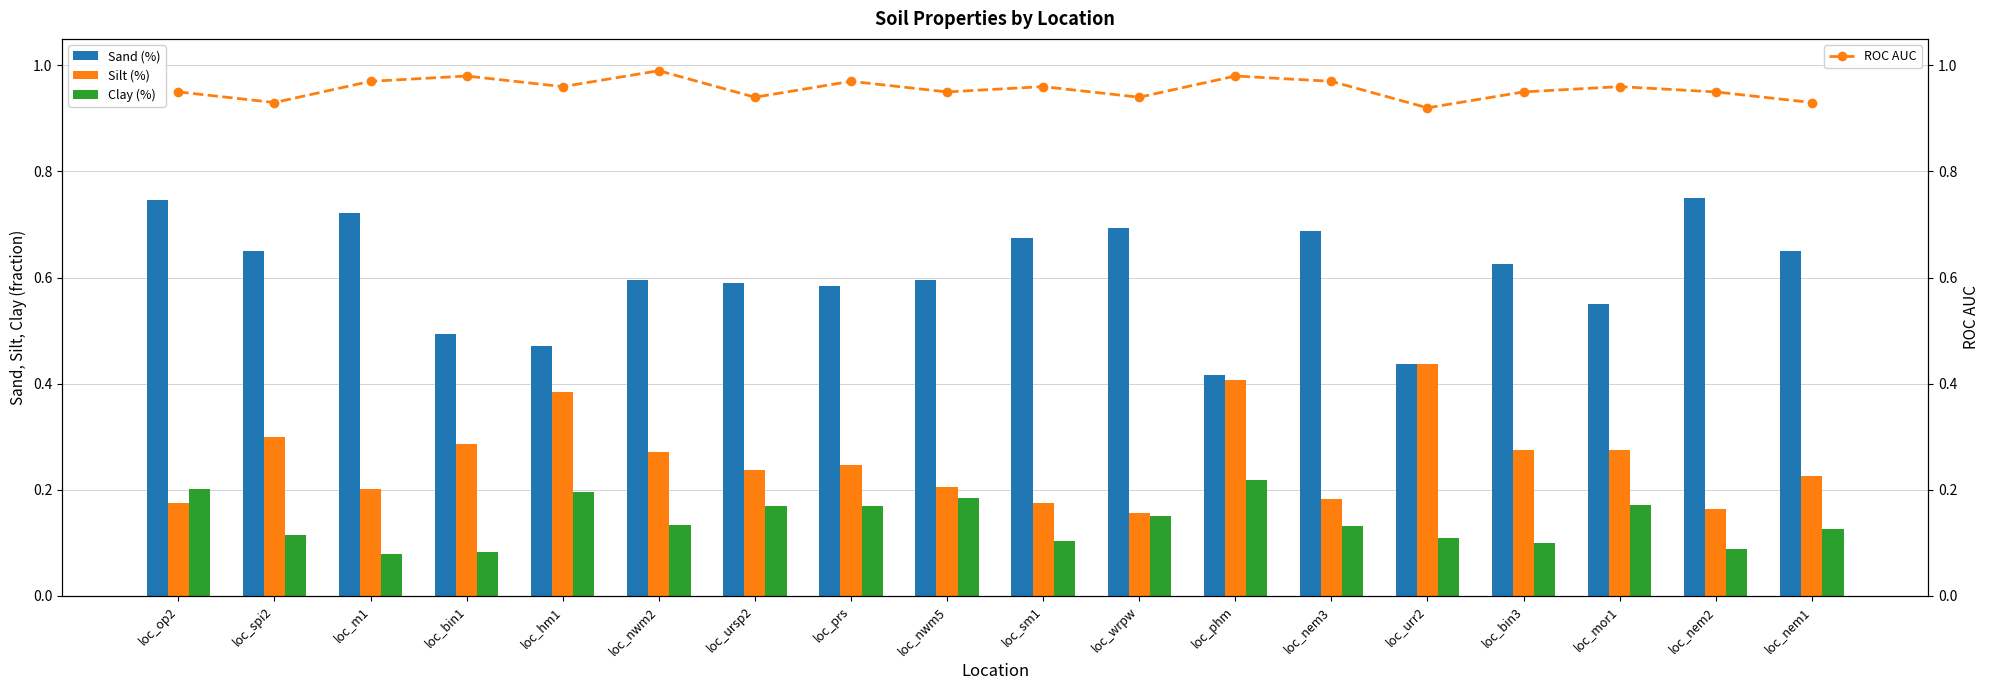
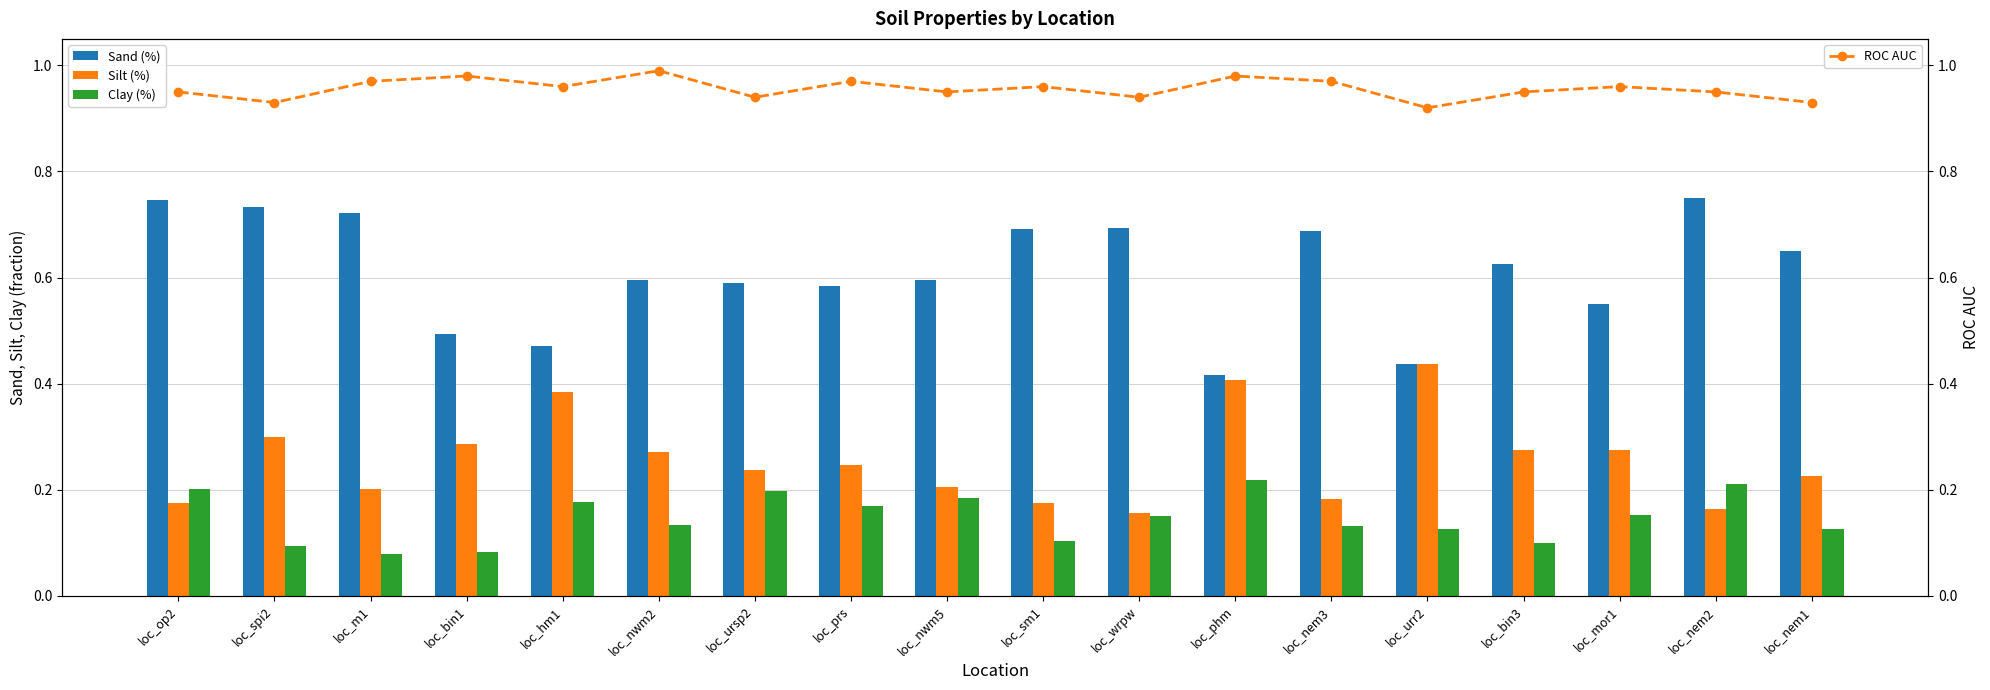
  {
    "Sand (%)": {
      "loc_op2": 0.75,
-     "loc_spi2": 0.65,
+     "loc_spi2": 0.73,
      "loc_m1": 0.72,
      "loc_bin1": 0.49,
      "loc_hm1": 0.47,
      "loc_nwm2": 0.60,
      "loc_ursp2": 0.59,
      "loc_prs": 0.58,
      "loc_nwm5": 0.60,
-     "loc_sm1": 0.68,
+     "loc_sm1": 0.69,
      "loc_wrpw": 0.69,
      "loc_phm": 0.42,
      "loc_nem3": 0.69,
      "loc_urr2": 0.44,
      "loc_bin3": 0.63,
      "loc_mor1": 0.55,
      "loc_nem2": 0.75,
      "loc_nem1": 0.65
    },
    "Clay (%)": {
      "loc_op2": 0.20,
-     "loc_spi2": 0.12,
+     "loc_spi2": 0.09,
      "loc_m1": 0.08,
      "loc_bin1": 0.08,
-     "loc_hm1": 0.19,
+     "loc_hm1": 0.18,
      "loc_nwm2": 0.13,
-     "loc_ursp2": 0.17,
+     "loc_ursp2": 0.20,
      "loc_prs": 0.17,
      "loc_nwm5": 0.19,
      "loc_sm1": 0.10,
      "loc_wrpw": 0.15,
      "loc_phm": 0.22,
      "loc_nem3": 0.13,
-     "loc_urr2": 0.11,
+     "loc_urr2": 0.13,
      "loc_bin3": 0.10,
-     "loc_mor1": 0.17,
-     "loc_nem2": 0.09,
+     "loc_mor1": 0.15,
+     "loc_nem2": 0.21,
      "loc_nem1": 0.13
    }
  }
